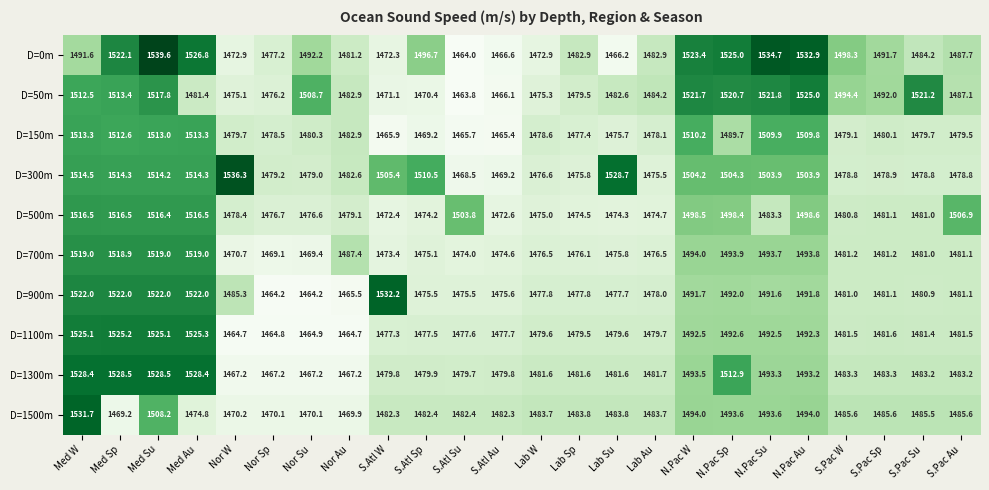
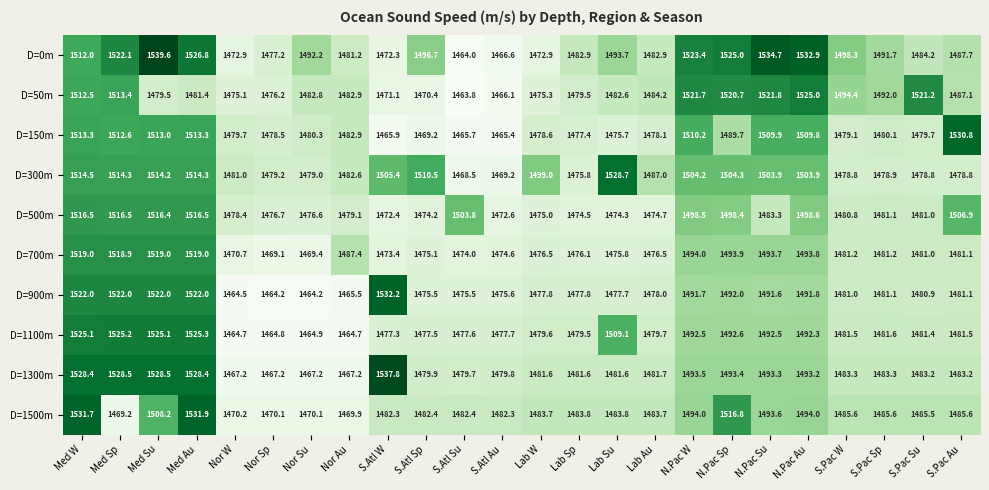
  {
    "D=0m": {
-     "Med W": 1491.6,
+     "Med W": 1512.0,
      "Med Sp": 1522.1,
      "Med Su": 1539.6,
      "Med Au": 1526.8,
      "Nor W": 1472.9,
      "Nor Sp": 1477.2,
      "Nor Su": 1492.2,
      "Nor Au": 1481.2,
      "S.Atl W": 1472.3,
      "S.Atl Sp": 1496.7,
      "S.Atl Su": 1464.0,
      "S.Atl Au": 1466.6,
      "Lab W": 1472.9,
      "Lab Sp": 1482.9,
-     "Lab Su": 1466.2,
+     "Lab Su": 1493.7,
      "Lab Au": 1482.9,
      "N.Pac W": 1523.4,
      "N.Pac Sp": 1525.0,
      "N.Pac Su": 1534.7,
      "N.Pac Au": 1532.9,
      "S.Pac W": 1498.3,
      "S.Pac Sp": 1491.7,
      "S.Pac Su": 1484.2,
      "S.Pac Au": 1487.7
    },
    "D=50m": {
      "Med W": 1512.5,
      "Med Sp": 1513.4,
-     "Med Su": 1517.8,
+     "Med Su": 1479.5,
      "Med Au": 1481.4,
      "Nor W": 1475.1,
      "Nor Sp": 1476.2,
-     "Nor Su": 1508.7,
+     "Nor Su": 1482.8,
      "Nor Au": 1482.9,
      "S.Atl W": 1471.1,
      "S.Atl Sp": 1470.4,
      "S.Atl Su": 1463.8,
      "S.Atl Au": 1466.1,
      "Lab W": 1475.3,
      "Lab Sp": 1479.5,
      "Lab Su": 1482.6,
      "Lab Au": 1484.2,
      "N.Pac W": 1521.7,
      "N.Pac Sp": 1520.7,
      "N.Pac Su": 1521.8,
      "N.Pac Au": 1525.0,
      "S.Pac W": 1494.4,
      "S.Pac Sp": 1492.0,
      "S.Pac Su": 1521.2,
      "S.Pac Au": 1487.1
    },
    "D=150m": {
      "Med W": 1513.3,
      "Med Sp": 1512.6,
      "Med Su": 1513.0,
      "Med Au": 1513.3,
      "Nor W": 1479.7,
      "Nor Sp": 1478.5,
      "Nor Su": 1480.3,
      "Nor Au": 1482.9,
      "S.Atl W": 1465.9,
      "S.Atl Sp": 1469.2,
      "S.Atl Su": 1465.7,
      "S.Atl Au": 1465.4,
      "Lab W": 1478.6,
      "Lab Sp": 1477.4,
      "Lab Su": 1475.7,
      "Lab Au": 1478.1,
      "N.Pac W": 1510.2,
      "N.Pac Sp": 1489.7,
      "N.Pac Su": 1509.9,
      "N.Pac Au": 1509.8,
      "S.Pac W": 1479.1,
      "S.Pac Sp": 1480.1,
      "S.Pac Su": 1479.7,
-     "S.Pac Au": 1479.5
+     "S.Pac Au": 1530.8
    },
    "D=300m": {
      "Med W": 1514.5,
      "Med Sp": 1514.3,
      "Med Su": 1514.2,
      "Med Au": 1514.3,
-     "Nor W": 1536.3,
+     "Nor W": 1481.0,
      "Nor Sp": 1479.2,
      "Nor Su": 1479.0,
      "Nor Au": 1482.6,
      "S.Atl W": 1505.4,
      "S.Atl Sp": 1510.5,
      "S.Atl Su": 1468.5,
      "S.Atl Au": 1469.2,
-     "Lab W": 1476.6,
+     "Lab W": 1499.0,
      "Lab Sp": 1475.8,
      "Lab Su": 1528.7,
-     "Lab Au": 1475.5,
+     "Lab Au": 1487.0,
      "N.Pac W": 1504.2,
      "N.Pac Sp": 1504.3,
      "N.Pac Su": 1503.9,
      "N.Pac Au": 1503.9,
      "S.Pac W": 1478.8,
      "S.Pac Sp": 1478.9,
      "S.Pac Su": 1478.8,
      "S.Pac Au": 1478.8
    },
    "D=900m": {
      "Med W": 1522.0,
      "Med Sp": 1522.0,
      "Med Su": 1522.0,
      "Med Au": 1522.0,
-     "Nor W": 1485.3,
+     "Nor W": 1464.5,
      "Nor Sp": 1464.2,
      "Nor Su": 1464.2,
      "Nor Au": 1465.5,
      "S.Atl W": 1532.2,
      "S.Atl Sp": 1475.5,
      "S.Atl Su": 1475.5,
      "S.Atl Au": 1475.6,
      "Lab W": 1477.8,
      "Lab Sp": 1477.8,
      "Lab Su": 1477.7,
      "Lab Au": 1478.0,
      "N.Pac W": 1491.7,
      "N.Pac Sp": 1492.0,
      "N.Pac Su": 1491.6,
      "N.Pac Au": 1491.8,
      "S.Pac W": 1481.0,
      "S.Pac Sp": 1481.1,
      "S.Pac Su": 1480.9,
      "S.Pac Au": 1481.1
    },
    "D=1100m": {
      "Med W": 1525.1,
      "Med Sp": 1525.2,
      "Med Su": 1525.1,
      "Med Au": 1525.3,
      "Nor W": 1464.7,
      "Nor Sp": 1464.8,
      "Nor Su": 1464.9,
      "Nor Au": 1464.7,
      "S.Atl W": 1477.3,
      "S.Atl Sp": 1477.5,
      "S.Atl Su": 1477.6,
      "S.Atl Au": 1477.7,
      "Lab W": 1479.6,
      "Lab Sp": 1479.5,
-     "Lab Su": 1479.6,
+     "Lab Su": 1509.1,
      "Lab Au": 1479.7,
      "N.Pac W": 1492.5,
      "N.Pac Sp": 1492.6,
      "N.Pac Su": 1492.5,
      "N.Pac Au": 1492.3,
      "S.Pac W": 1481.5,
      "S.Pac Sp": 1481.6,
      "S.Pac Su": 1481.4,
      "S.Pac Au": 1481.5
    },
    "D=1300m": {
      "Med W": 1528.4,
      "Med Sp": 1528.5,
      "Med Su": 1528.5,
      "Med Au": 1528.4,
      "Nor W": 1467.2,
      "Nor Sp": 1467.2,
      "Nor Su": 1467.2,
      "Nor Au": 1467.2,
-     "S.Atl W": 1479.8,
+     "S.Atl W": 1537.8,
      "S.Atl Sp": 1479.9,
      "S.Atl Su": 1479.7,
      "S.Atl Au": 1479.8,
      "Lab W": 1481.6,
      "Lab Sp": 1481.6,
      "Lab Su": 1481.6,
      "Lab Au": 1481.7,
      "N.Pac W": 1493.5,
-     "N.Pac Sp": 1512.9,
+     "N.Pac Sp": 1493.4,
      "N.Pac Su": 1493.3,
      "N.Pac Au": 1493.2,
      "S.Pac W": 1483.3,
      "S.Pac Sp": 1483.3,
      "S.Pac Su": 1483.2,
      "S.Pac Au": 1483.2
    },
    "D=1500m": {
      "Med W": 1531.7,
      "Med Sp": 1469.2,
      "Med Su": 1508.2,
-     "Med Au": 1474.8,
+     "Med Au": 1531.9,
      "Nor W": 1470.2,
      "Nor Sp": 1470.1,
      "Nor Su": 1470.1,
      "Nor Au": 1469.9,
      "S.Atl W": 1482.3,
      "S.Atl Sp": 1482.4,
      "S.Atl Su": 1482.4,
      "S.Atl Au": 1482.3,
      "Lab W": 1483.7,
      "Lab Sp": 1483.8,
      "Lab Su": 1483.8,
      "Lab Au": 1483.7,
      "N.Pac W": 1494.0,
-     "N.Pac Sp": 1493.6,
+     "N.Pac Sp": 1516.8,
      "N.Pac Su": 1493.6,
      "N.Pac Au": 1494.0,
      "S.Pac W": 1485.6,
      "S.Pac Sp": 1485.6,
      "S.Pac Su": 1485.5,
      "S.Pac Au": 1485.6
    }
  }
